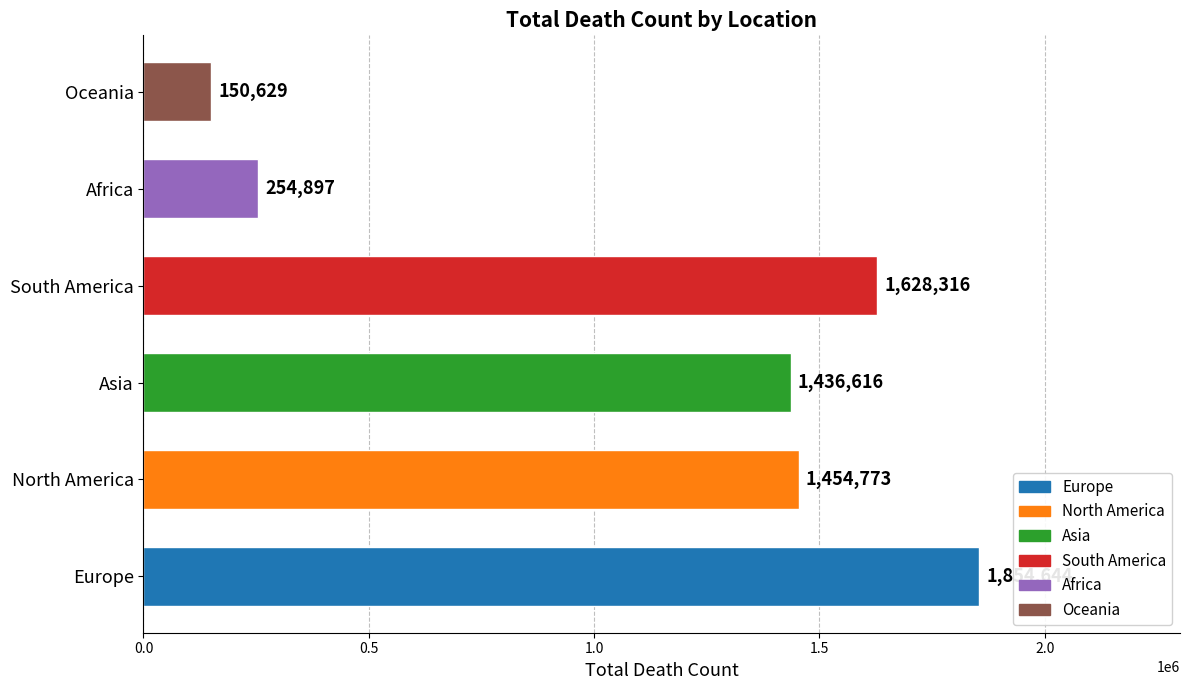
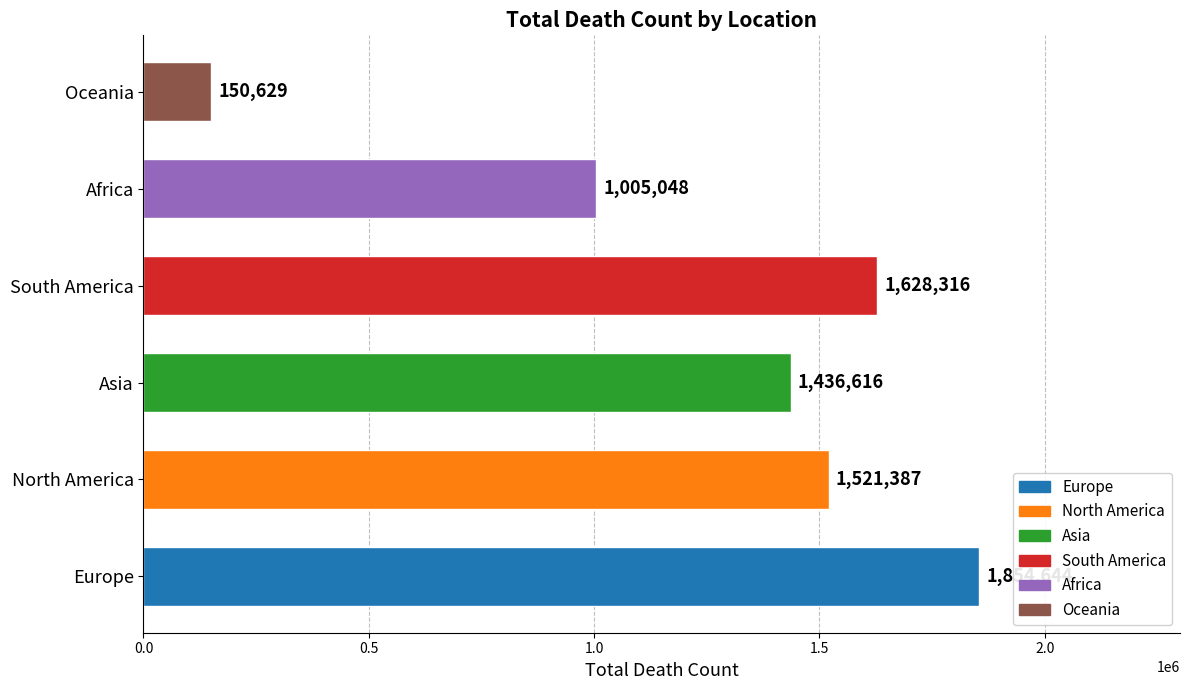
  {
    "Oceania": "150,629",
-   "Africa": "254,897",
+   "Africa": "1,005,048",
    "South America": "1,628,316",
    "Asia": "1,436,616",
-   "North America": "1,454,773"
+   "North America": "1,521,387"
  }
